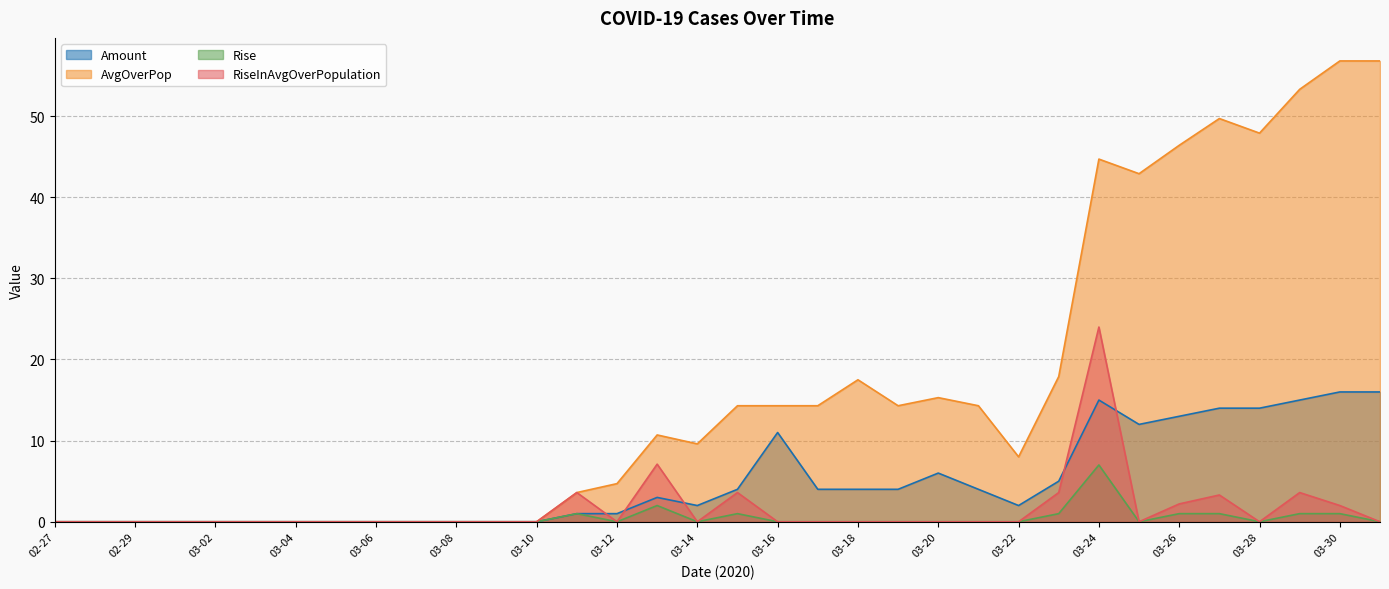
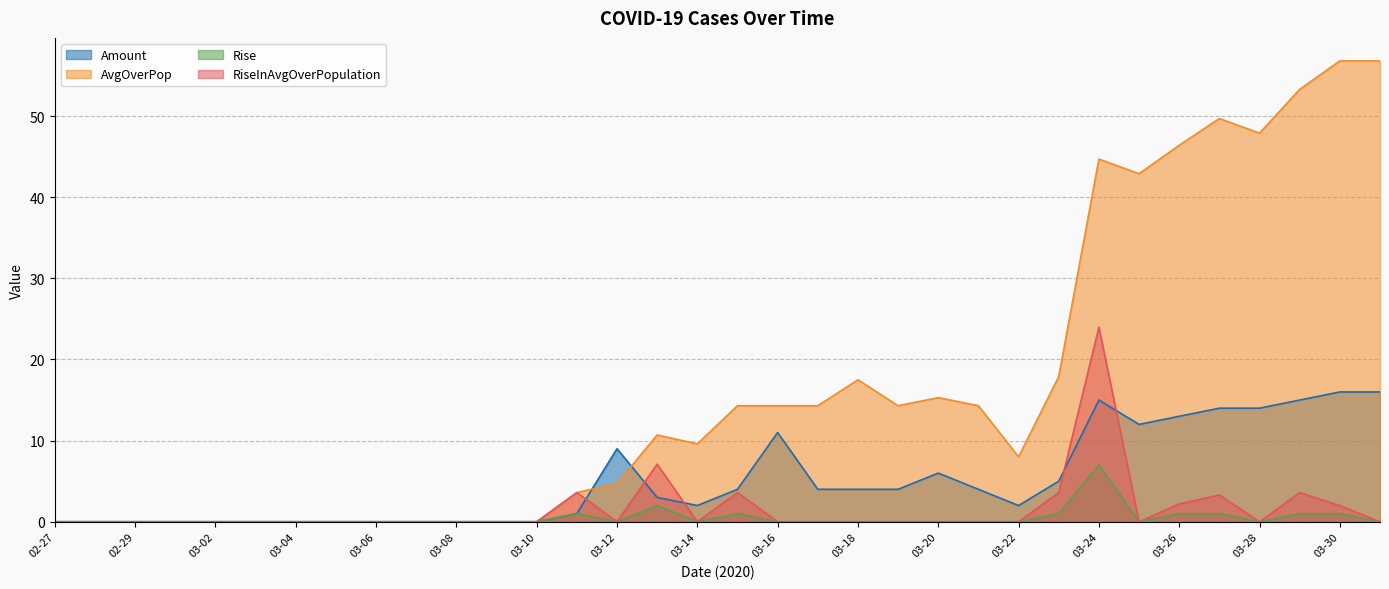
  {
    "Amount": {
-     "03-12": 1,
+     "03-12": 9,
      "03-14": 2,
      "03-16": 11,
      "03-18": 4,
      "03-20": 6,
      "03-22": 2,
      "03-24": 15,
      "03-26": 13,
      "03-28": 14,
      "03-30": 16
    },
    "AvgOverPop": {
      "03-12": 5,
      "03-14": 10,
      "03-16": 14,
      "03-18": 18,
      "03-20": 15,
      "03-22": 8,
      "03-24": 45,
      "03-26": 46,
      "03-28": 48,
      "03-30": 57
    },
    "Rise": {
      "03-24": 7,
      "03-26": 1,
      "03-30": 1
    },
    "RiseInAvgOverPopulation": {
      "03-24": 24,
      "03-26": 2,
      "03-30": 2
    }
  }
